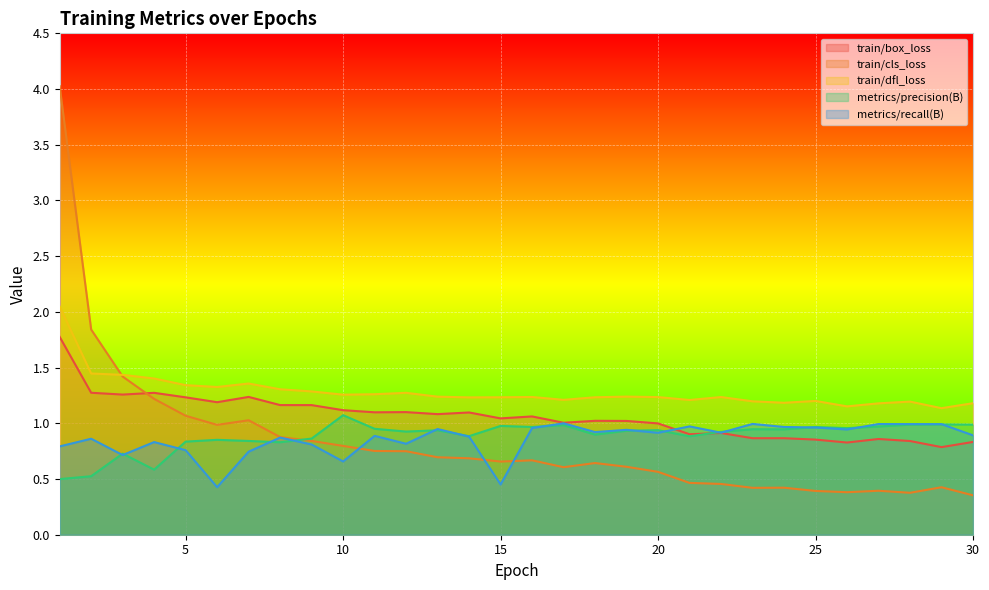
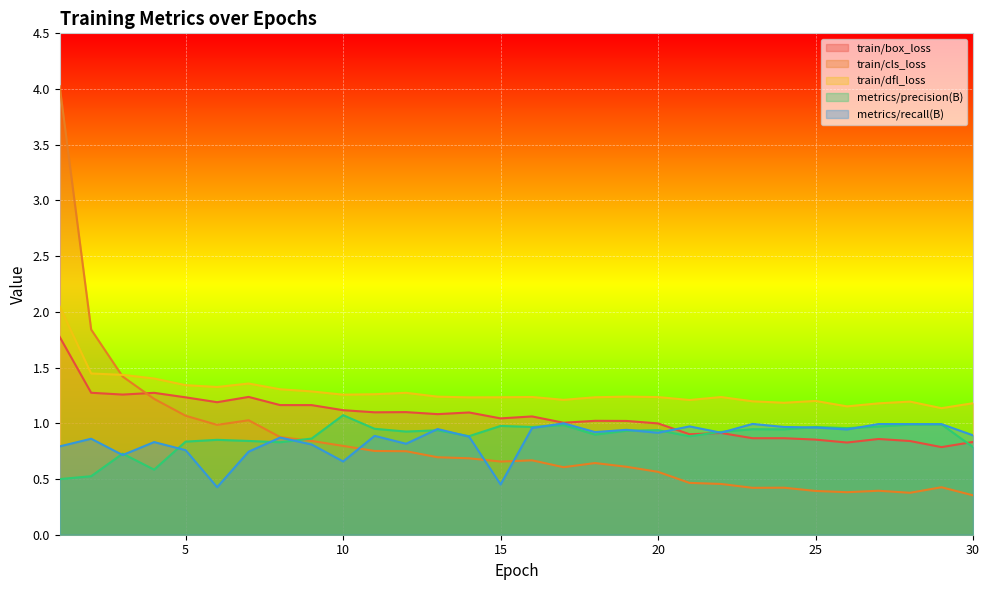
  {
    "metrics/precision(B)": {
      "5": 0.84,
      "10": 1.07,
      "15": 0.98,
      "20": 0.94,
-     "30": 0.99
+     "30": 0.79
    },
    "metrics/recall(B)": {
      "5": 0.76,
      "10": 0.66,
      "15": 0.45,
      "20": 0.91,
      "30": 0.89
    }
  }
